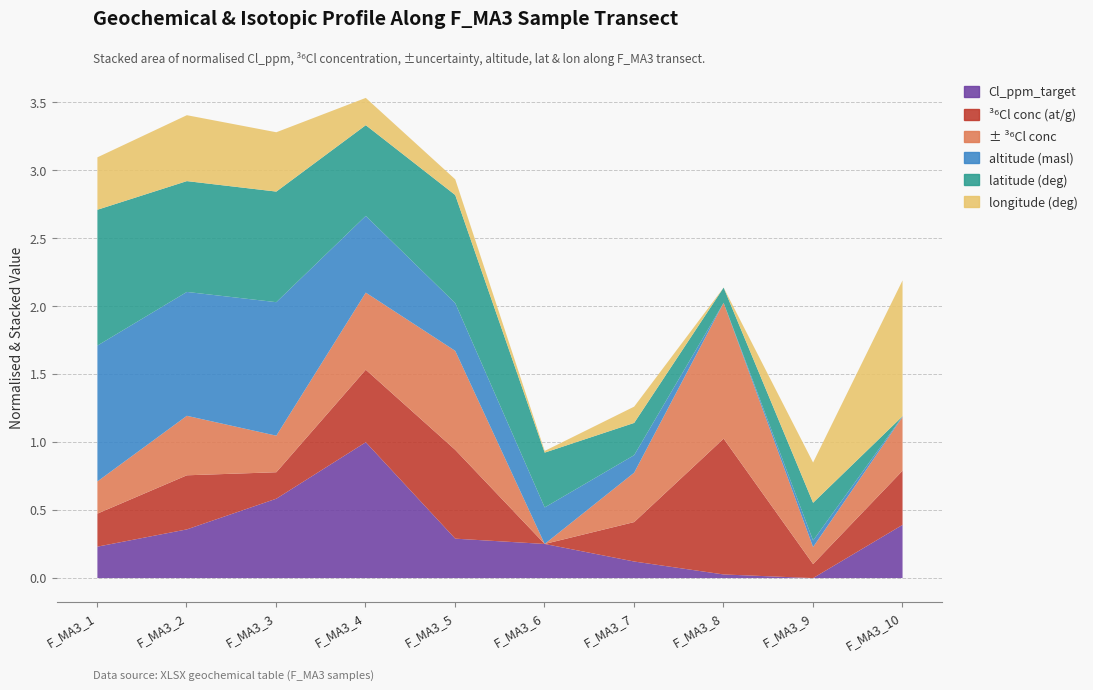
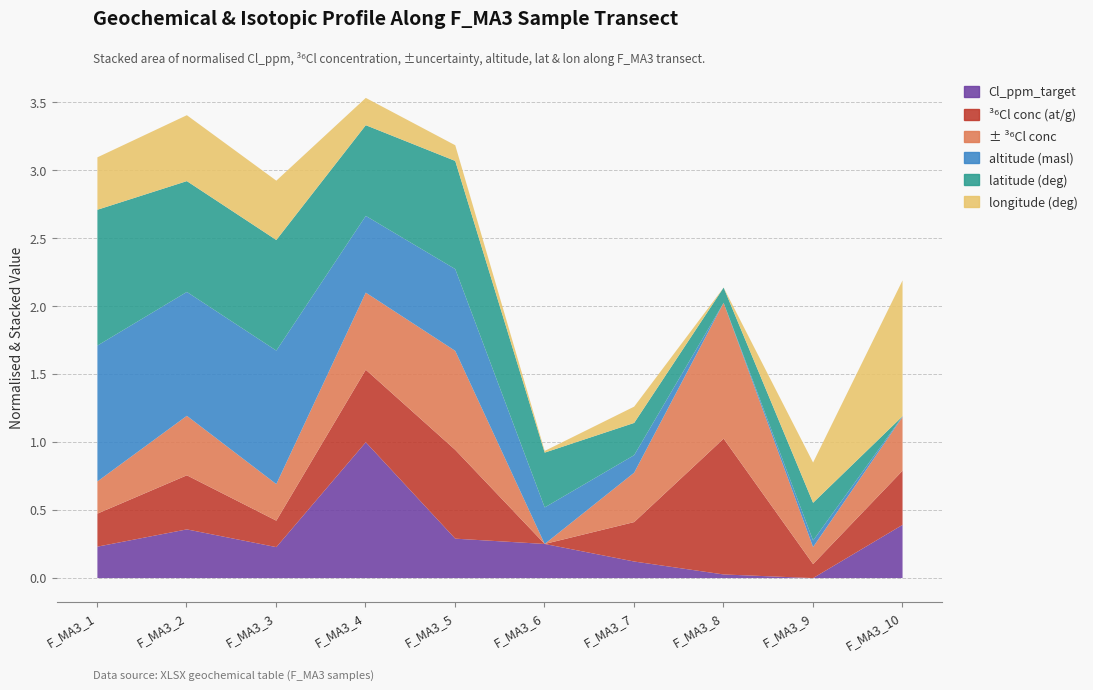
  {
    "Cl_ppm_target": {
      "F_MA3_1": 0.23,
      "F_MA3_2": 0.36,
-     "F_MA3_3": 0.58,
+     "F_MA3_3": 0.23,
      "F_MA3_4": 1.00,
      "F_MA3_5": 0.29,
      "F_MA3_7": 0.12,
      "F_MA3_8": 0.03,
      "F_MA3_9": 0.00,
      "F_MA3_10": 0.39
    },
    "altitude (masl)": {
      "F_MA3_1": 1.00,
      "F_MA3_2": 0.91,
      "F_MA3_3": 0.98,
      "F_MA3_4": 0.56,
-     "F_MA3_5": 0.35,
+     "F_MA3_5": 0.60,
      "F_MA3_6": 0.27,
      "F_MA3_7": 0.13,
      "F_MA3_9": 0.05
    },
    "latitude (deg)": {
      "F_MA3_1": 1.00,
      "F_MA3_2": 0.82,
      "F_MA3_3": 0.81,
      "F_MA3_4": 0.67,
      "F_MA3_5": 0.80,
      "F_MA3_7": 0.24,
      "F_MA3_9": 0.28
    },
    "longitude (deg)": {
      "F_MA3_1": 0.39,
      "F_MA3_2": 0.49,
      "F_MA3_3": 0.44,
      "F_MA3_4": 0.20,
      "F_MA3_5": 0.12,
      "F_MA3_7": 0.12,
      "F_MA3_9": 0.30,
      "F_MA3_10": 1.00
    }
  }
